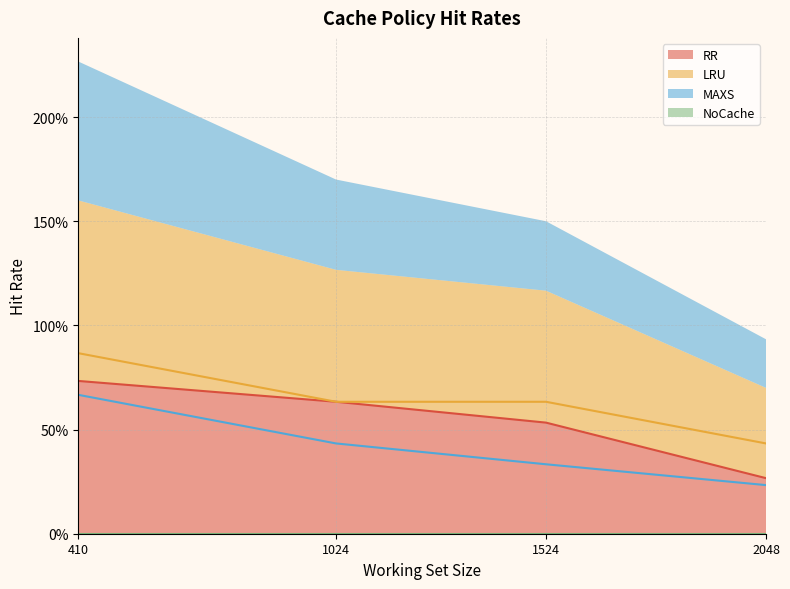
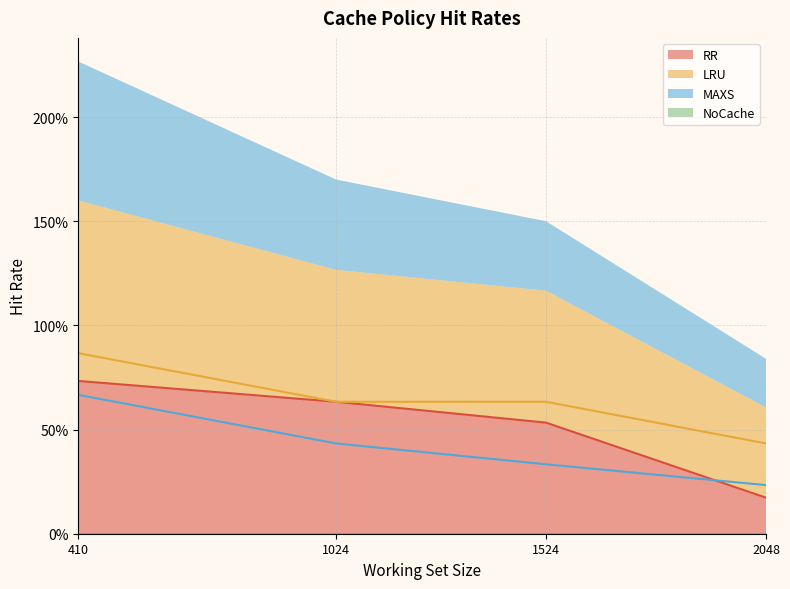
  {
    "RR": {
      "410": "73%",
      "1524": "53%",
-     "2048": "27%"
+     "2048": "17%"
    }
  }
